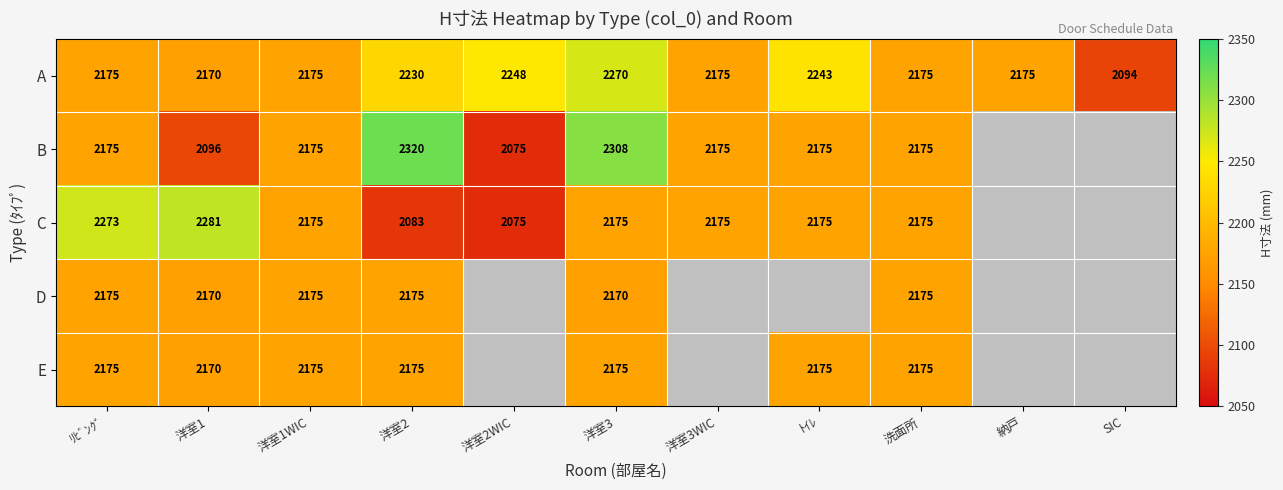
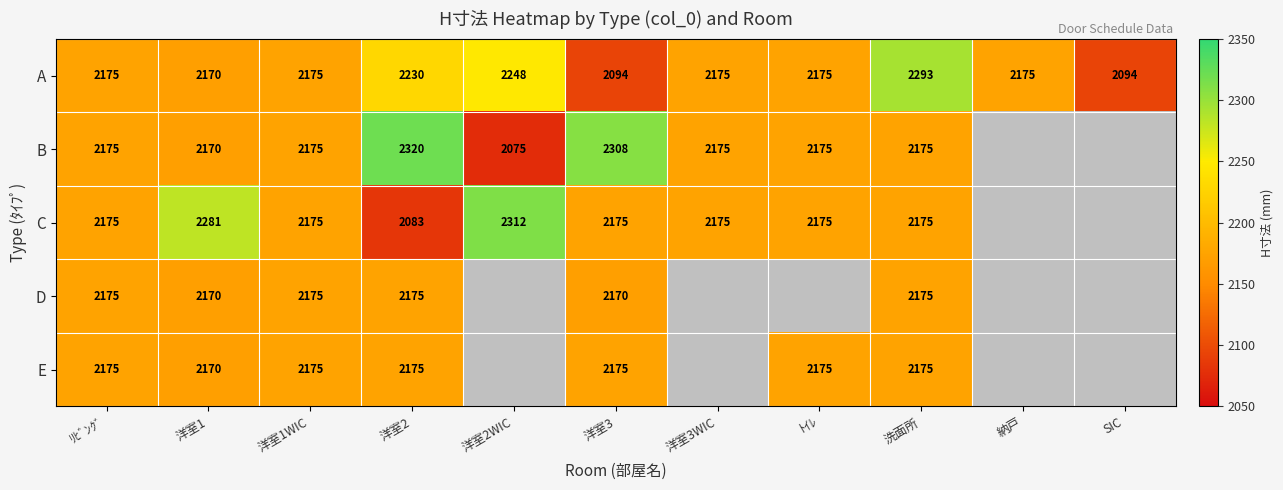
  {
    "A": {
      "ﾘﾋﾞﾝｸﾞ": 2175,
      "洋室1": 2170,
      "洋室1WIC": 2175,
      "洋室2": 2230,
      "洋室2WIC": 2248,
-     "洋室3": 2270,
+     "洋室3": 2094,
      "洋室3WIC": 2175,
-     "ﾄｲﾚ": 2243,
-     "洗面所": 2175,
+     "ﾄｲﾚ": 2175,
+     "洗面所": 2293,
      "納戸": 2175,
      "SIC": 2094
    },
    "B": {
      "ﾘﾋﾞﾝｸﾞ": 2175,
-     "洋室1": 2096,
+     "洋室1": 2170,
      "洋室1WIC": 2175,
      "洋室2": 2320,
      "洋室2WIC": 2075,
      "洋室3": 2308,
      "洋室3WIC": 2175,
      "ﾄｲﾚ": 2175,
      "洗面所": 2175
    },
    "C": {
-     "ﾘﾋﾞﾝｸﾞ": 2273,
+     "ﾘﾋﾞﾝｸﾞ": 2175,
      "洋室1": 2281,
      "洋室1WIC": 2175,
      "洋室2": 2083,
-     "洋室2WIC": 2075,
+     "洋室2WIC": 2312,
      "洋室3": 2175,
      "洋室3WIC": 2175,
      "ﾄｲﾚ": 2175,
      "洗面所": 2175
    },
    "D": {
      "ﾘﾋﾞﾝｸﾞ": 2175,
      "洋室1": 2170,
      "洋室1WIC": 2175,
      "洋室2": 2175,
      "洋室3": 2170,
      "洗面所": 2175
    },
    "E": {
      "ﾘﾋﾞﾝｸﾞ": 2175,
      "洋室1": 2170,
      "洋室1WIC": 2175,
      "洋室2": 2175,
      "洋室3": 2175,
      "ﾄｲﾚ": 2175,
      "洗面所": 2175
    }
  }
